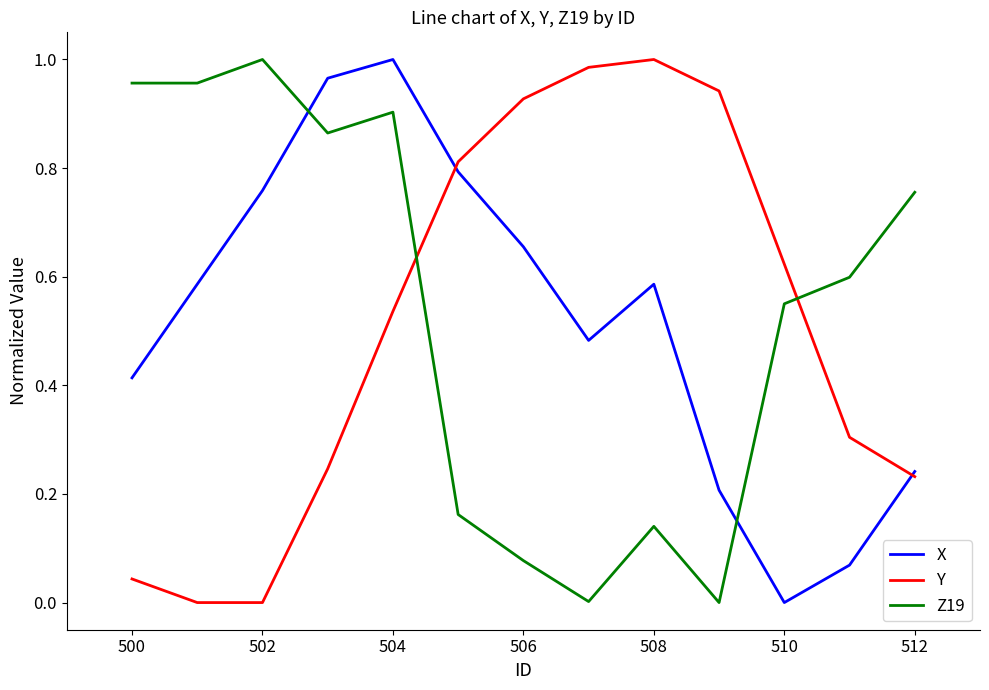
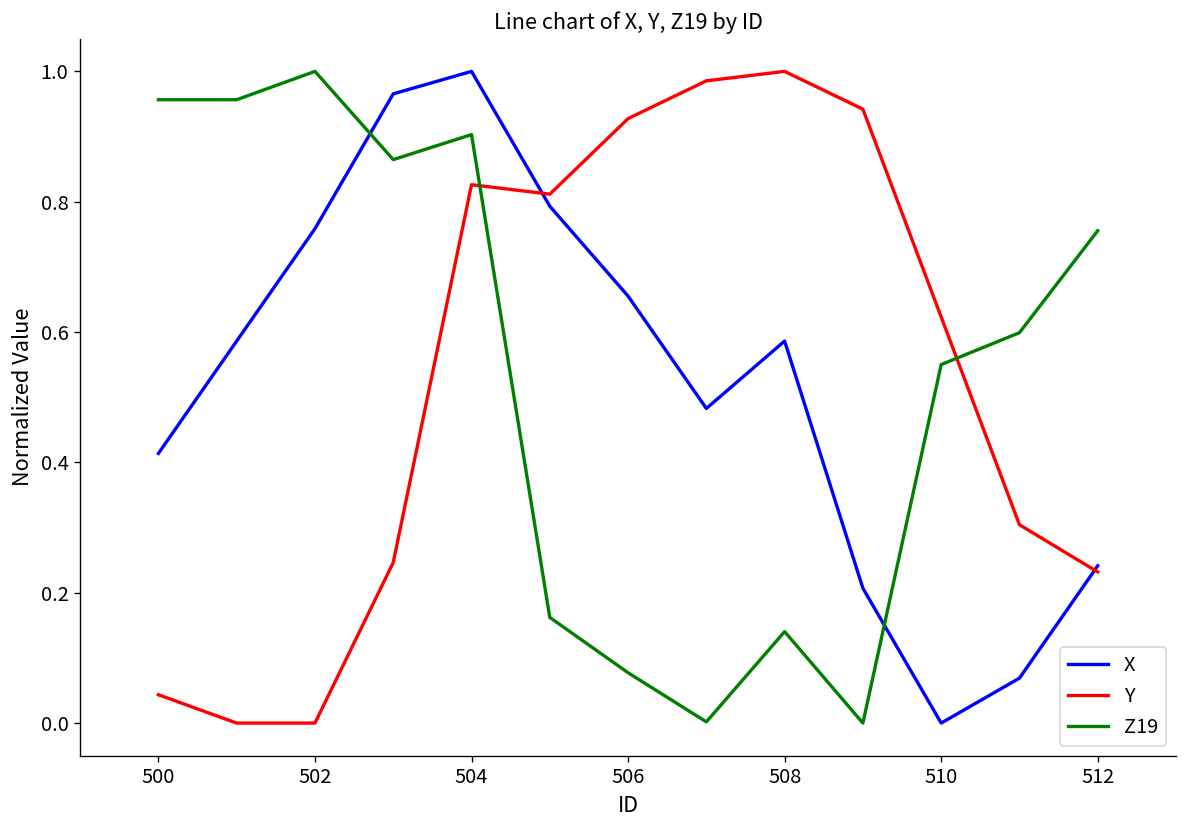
  {
    "X": {
      "500": 0.41,
      "502": 0.76,
      "504": 1.00,
      "506": 0.66,
      "508": 0.59,
      "510": 0.00,
      "512": 0.24
    },
    "Y": {
      "500": 0.04,
      "502": 0.00,
-     "504": 0.54,
+     "504": 0.83,
      "506": 0.93,
      "508": 1.00,
      "510": 0.62,
      "512": 0.23
    },
    "Z19": {
      "500": 0.96,
      "502": 1.00,
      "504": 0.90,
      "506": 0.08,
      "508": 0.14,
      "510": 0.55,
      "512": 0.76
    }
  }
